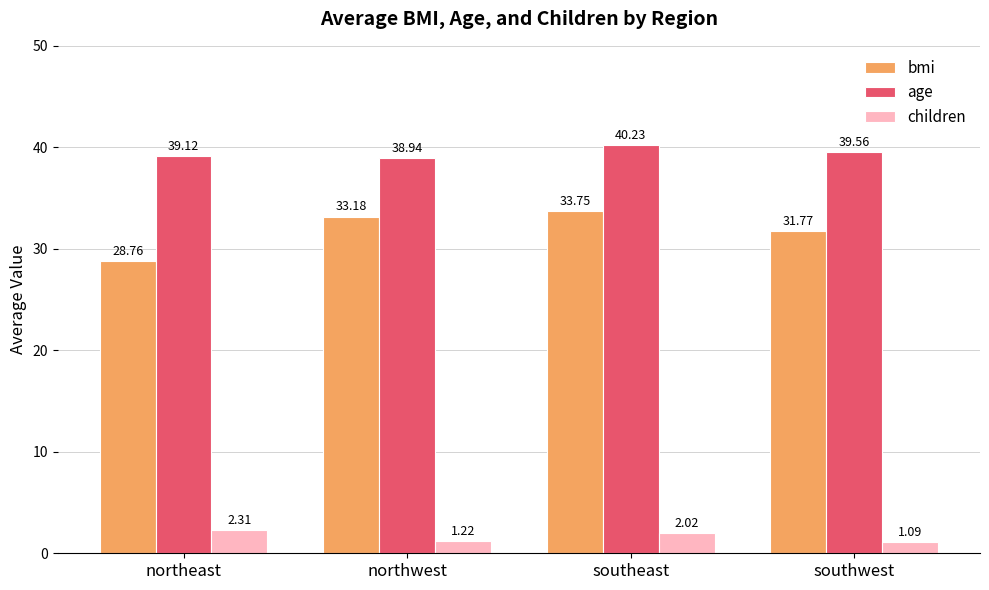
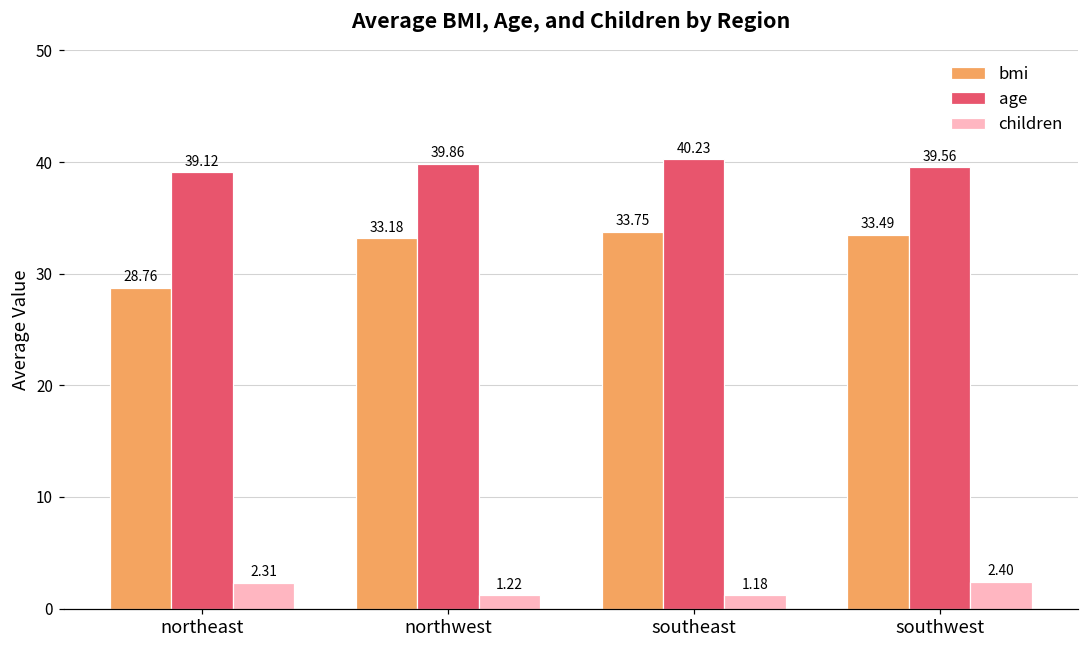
  {
    "bmi": {
      "northeast": 28.76,
      "northwest": 33.18,
      "southeast": 33.75,
-     "southwest": 31.77
+     "southwest": 33.49
    },
    "age": {
      "northeast": 39.12,
-     "northwest": 38.94,
+     "northwest": 39.86,
      "southeast": 40.23,
      "southwest": 39.56
    },
    "children": {
      "northeast": 2.31,
      "northwest": 1.22,
-     "southeast": 2.02,
-     "southwest": 1.09
+     "southeast": 1.18,
+     "southwest": 2.40
    }
  }
